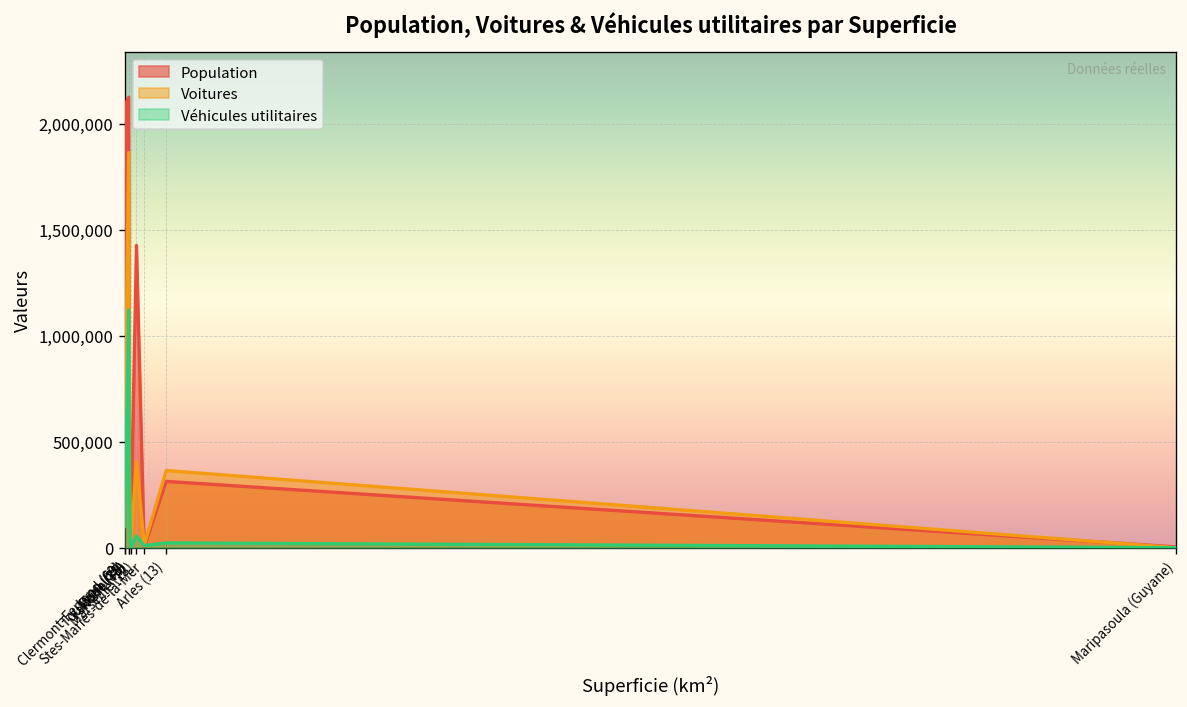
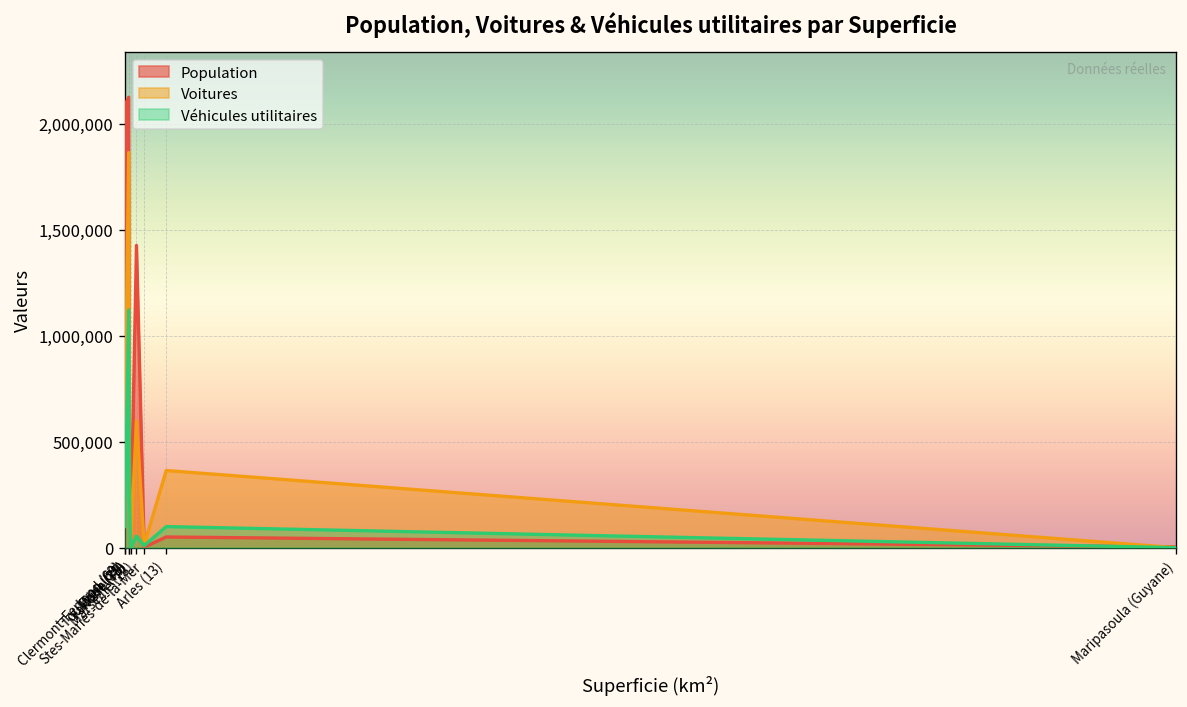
  {
    "Population": {
      "Clermont-Ferrand (63)": "140,000",
      "Lyon (69)": "2,090,000",
      "Paris (75)": "2,130,000",
      "Toulouse (31)": "390,000",
      "Marseille (13)": "1,430,000",
-     "Arles (13)": "310,000"
+     "Arles (13)": "50,000"
    },
    "Voitures": {
      "Clermont-Ferrand (63)": "260,000",
      "Lyon (69)": "690,000",
      "Paris (75)": "1,870,000",
      "Toulouse (31)": "360,000",
-     "Marseille (13)": "410,000",
+     "Marseille (13)": "600,000",
      "Arles (13)": "360,000"
    },
    "Véhicules utilitaires": {
      "Clermont-Ferrand (63)": "100,000",
      "Lyon (69)": "200,000",
      "Paris (75)": "1,120,000",
      "Toulouse (31)": "260,000",
      "Marseille (13)": "50,000",
-     "Arles (13)": "20,000"
+     "Arles (13)": "100,000"
    }
  }
